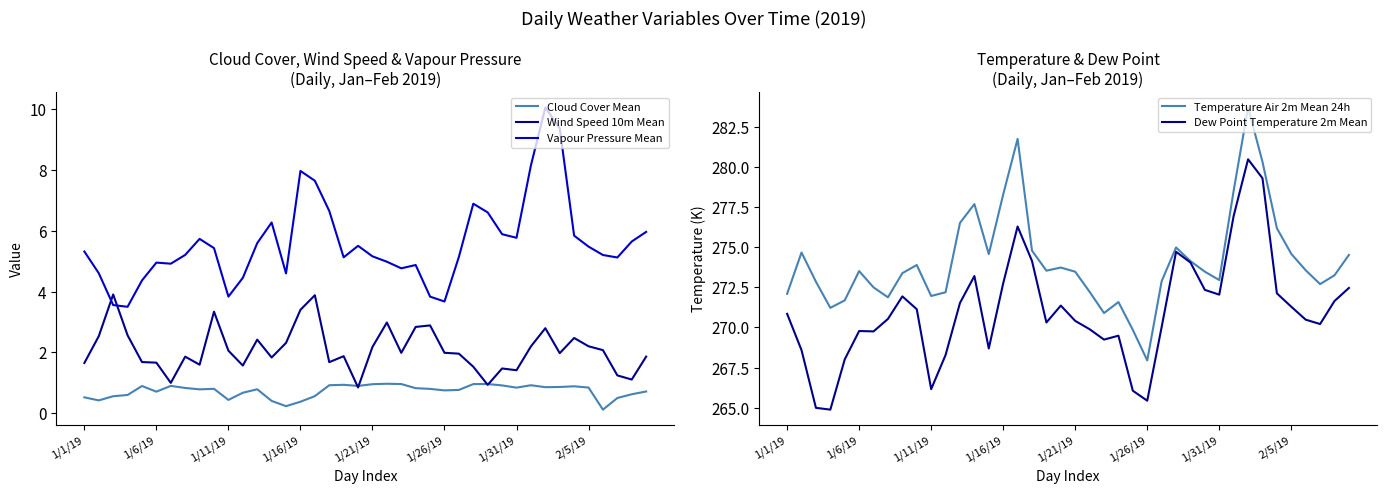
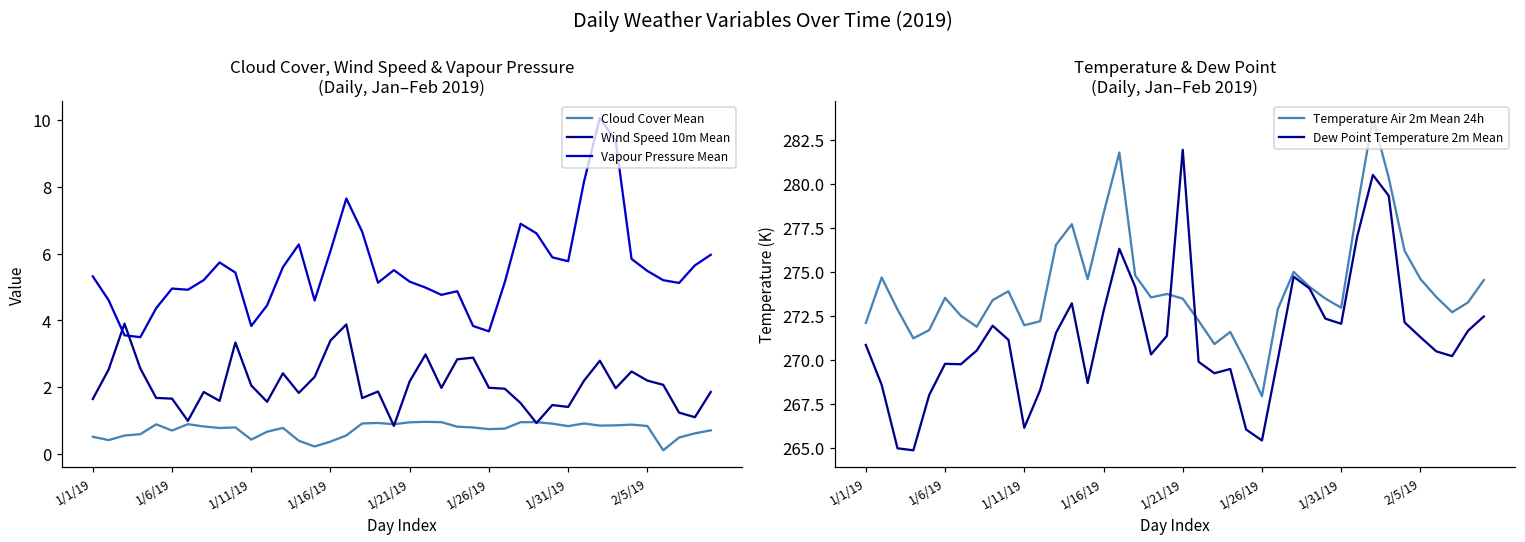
  {
    "Cloud Cover, Wind Speed & Vapour Pressure (Daily, Jan–Feb 2019)": {
      "Cloud Cover Mean": {
        "1/1/19": 0.5,
        "1/6/19": 0.7,
        "1/11/19": 0.4,
        "1/16/19": 0.4,
        "1/21/19": 0.9,
        "1/26/19": 0.7,
        "1/31/19": 0.8,
        "2/5/19": 0.8
      },
      "Wind Speed 10m Mean": {
        "1/1/19": 1.6,
        "1/6/19": 1.7,
        "1/11/19": 2.1,
        "1/16/19": 3.4,
        "1/21/19": 2.2,
        "1/26/19": 2.0,
        "1/31/19": 1.4,
        "2/5/19": 2.2
      },
      "Vapour Pressure Mean": {
        "1/1/19": 5.3,
        "1/6/19": 5.0,
        "1/11/19": 3.8,
-       "1/16/19": 8.0,
+       "1/16/19": 6.1,
        "1/21/19": 5.2,
        "1/26/19": 3.7,
        "1/31/19": 5.8,
        "2/5/19": 5.5
      }
    },
    "Temperature & Dew Point (Daily, Jan–Feb 2019)": {
      "Temperature Air 2m Mean 24h": {
        "1/1/19": 272.1,
        "1/6/19": 273.5,
        "1/11/19": 272.0,
        "1/16/19": 278.3,
        "1/21/19": 273.5,
        "1/26/19": 267.9,
        "1/31/19": 273.0,
        "2/5/19": 274.6
      },
      "Dew Point Temperature 2m Mean": {
        "1/1/19": 270.9,
        "1/6/19": 269.8,
        "1/11/19": 266.1,
        "1/16/19": 272.8,
-       "1/21/19": 270.4,
+       "1/21/19": 281.9,
        "1/26/19": 265.4,
        "1/31/19": 272.1,
        "2/5/19": 271.3
      }
    }
  }
